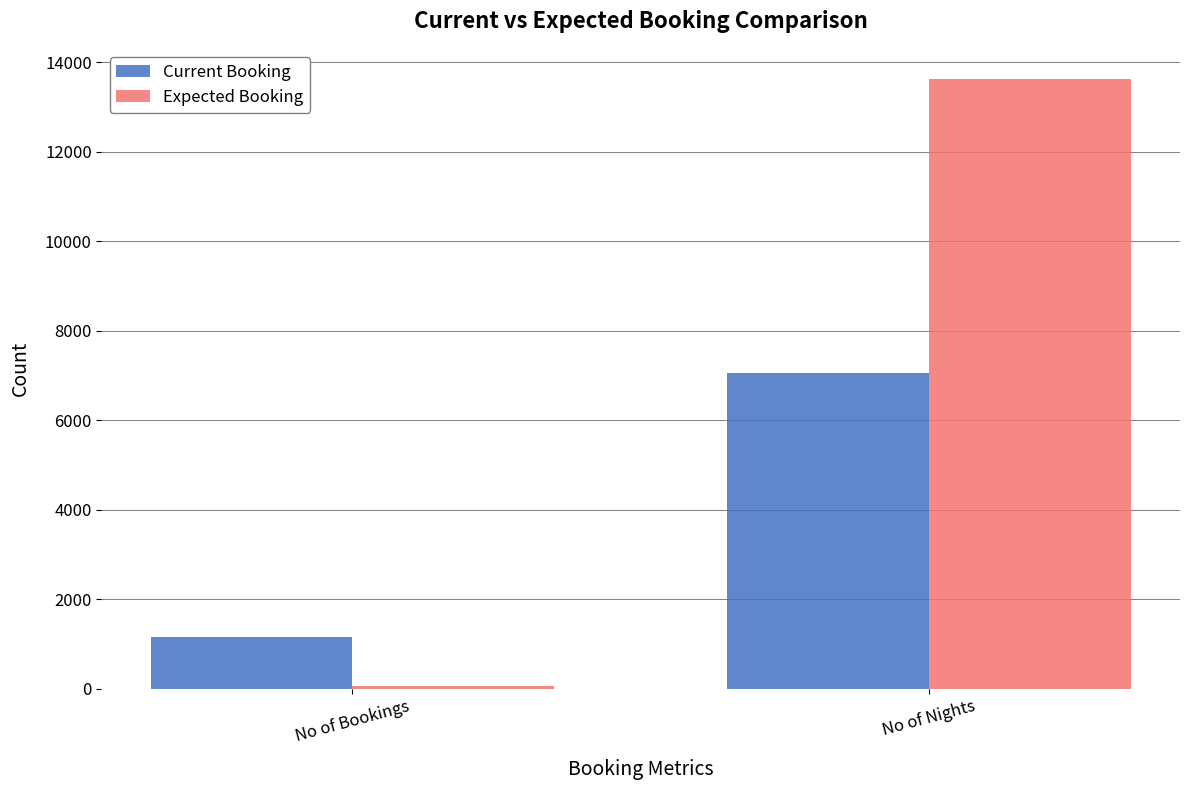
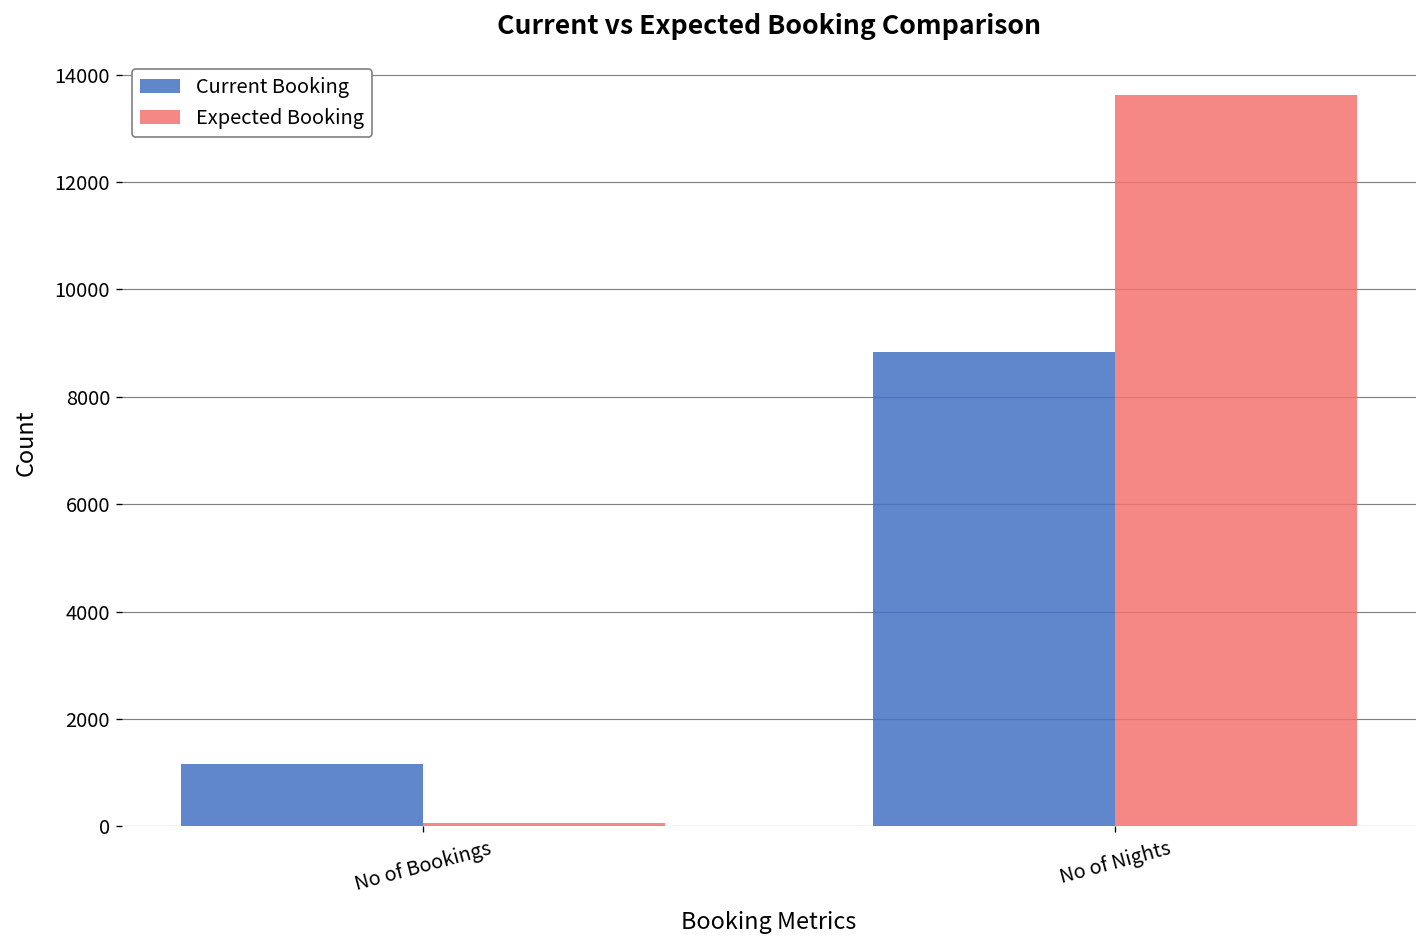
  {
    "Current Booking": {
      "No of Bookings": 1200,
-     "No of Nights": 7100
+     "No of Nights": 8800
    },
    "Expected Booking": {
      "No of Bookings": 100,
      "No of Nights": 13600
    }
  }
